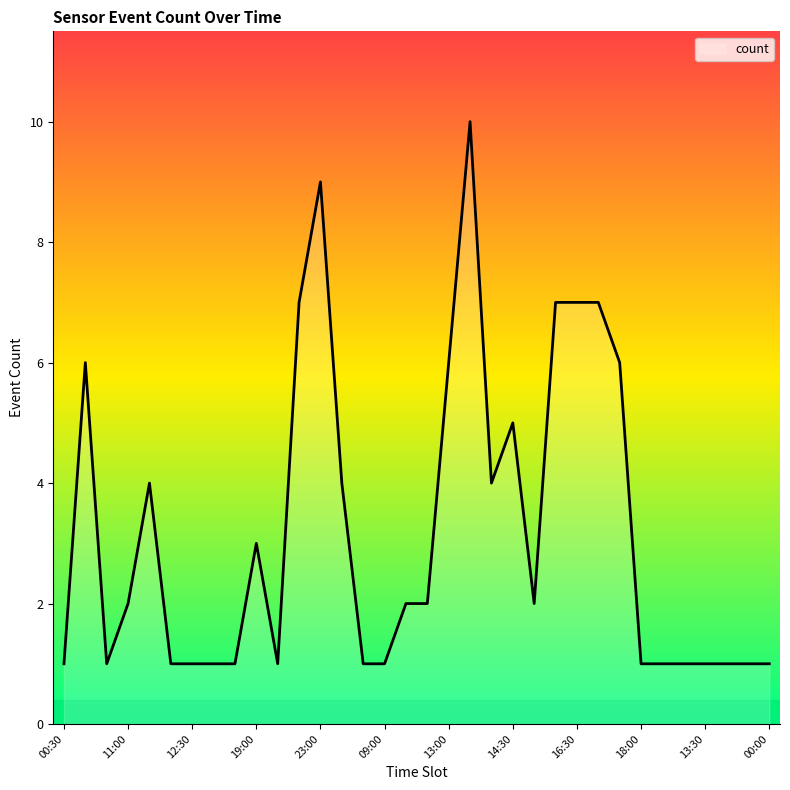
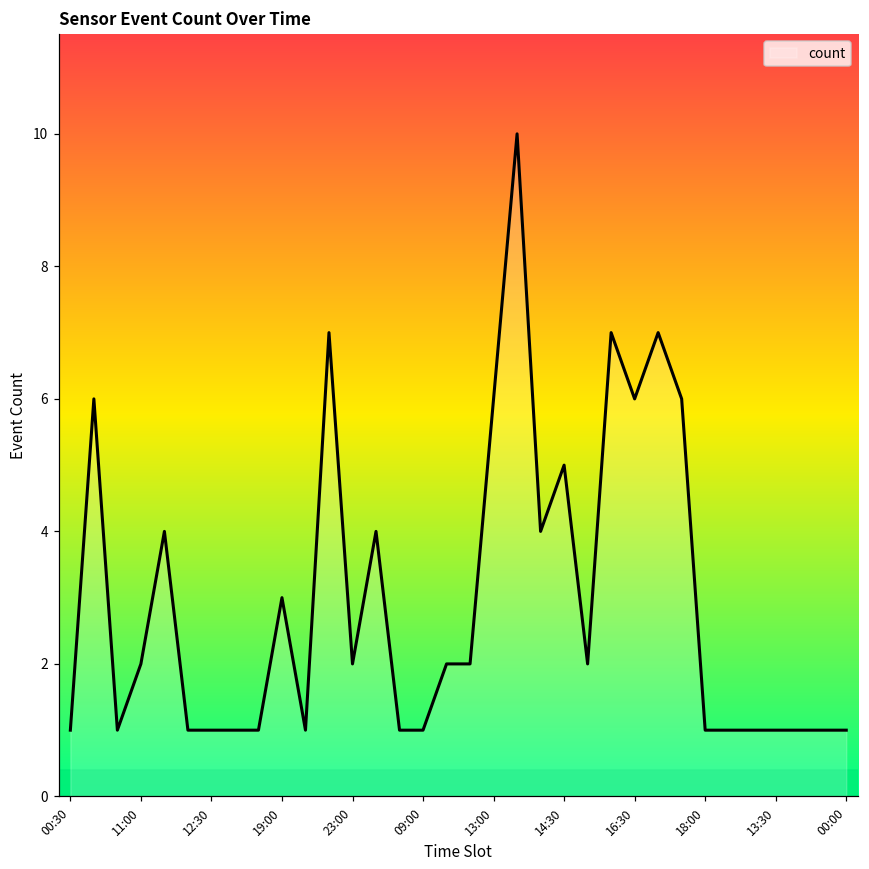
  {
    "00:30": 1,
    "19:00": 3,
-   "23:00": 9,
+   "23:00": 2,
    "09:00": 1,
    "13:00": 6,
-   "16:30": 7
+   "16:30": 6
  }
